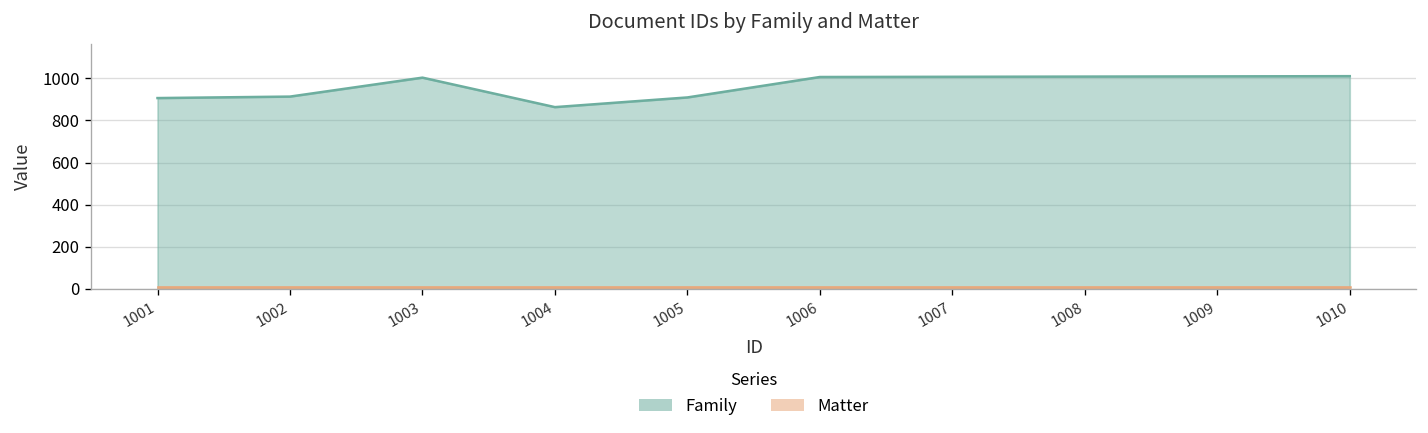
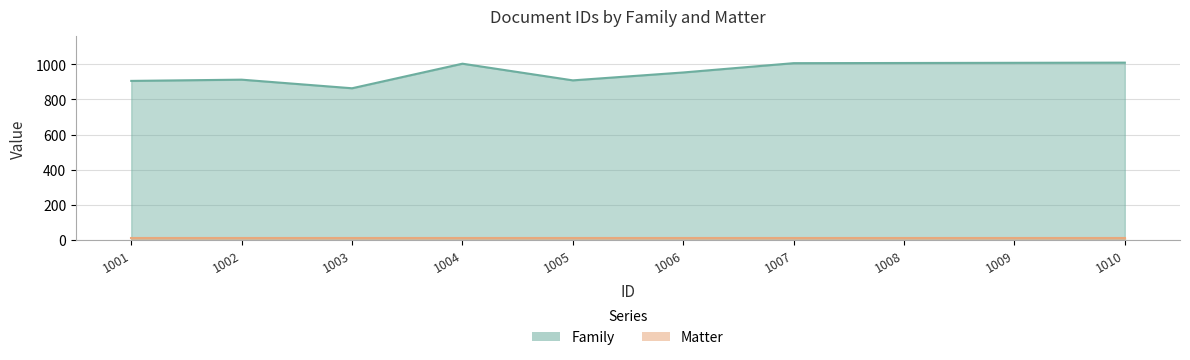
  {
    "Family": {
      "1001": 910,
      "1002": 910,
-     "1003": 1000,
-     "1004": 860,
+     "1003": 860,
+     "1004": 1000,
      "1005": 910,
-     "1006": 1010,
+     "1006": 950,
      "1007": 1010,
      "1008": 1010,
      "1009": 1010,
      "1010": 1010
    },
    "Matter": {
      "1001": 10,
      "1002": 10,
      "1003": 10,
      "1004": 10,
      "1005": 10,
      "1006": 10,
      "1007": 10,
      "1008": 10,
      "1009": 10,
      "1010": 10
    }
  }
